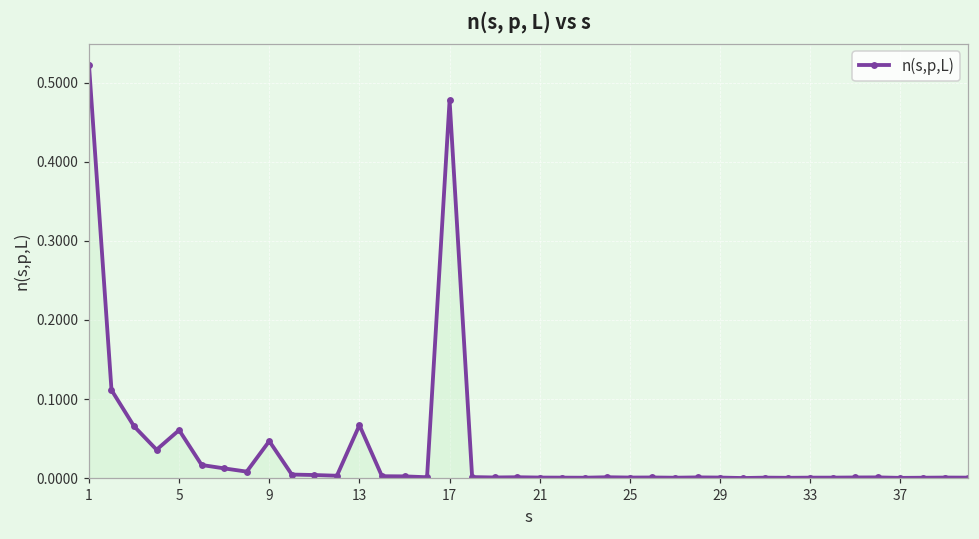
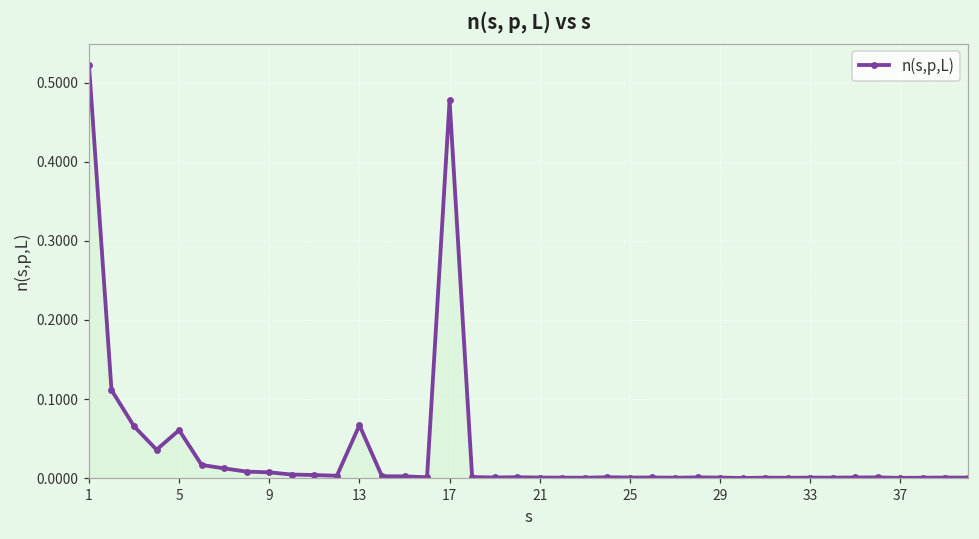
  {
    "1": 0.52,
    "5": 0.06,
-   "9": 0.05,
+   "9": 0.01,
    "13": 0.07,
    "17": 0.48,
    "21": 0.00,
    "25": 0.00,
    "29": 0.00,
    "33": 0.00,
    "37": 0.00
  }
